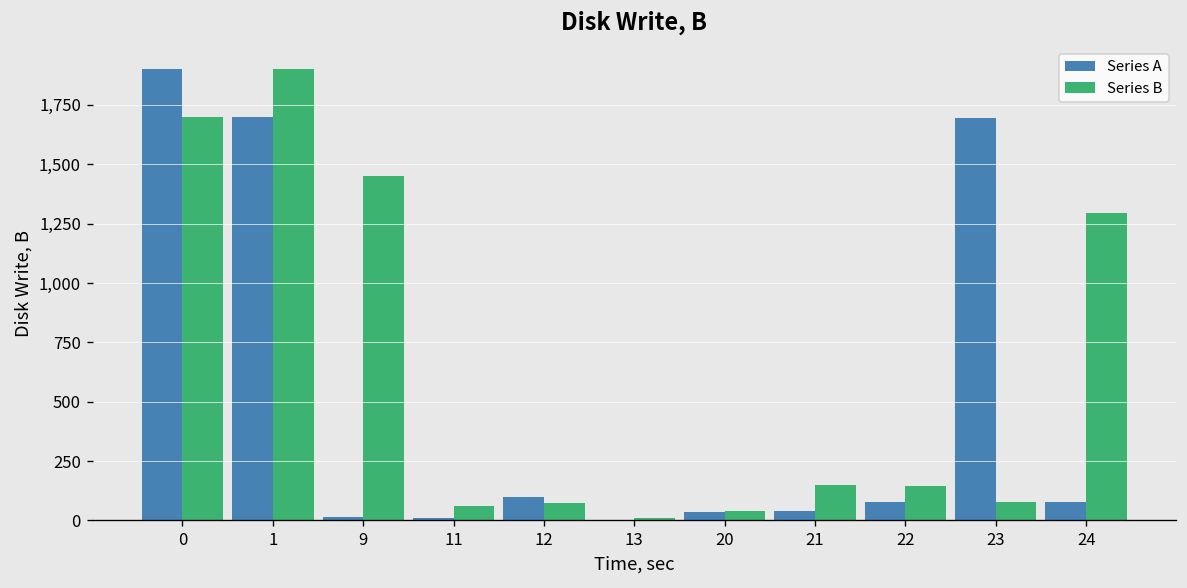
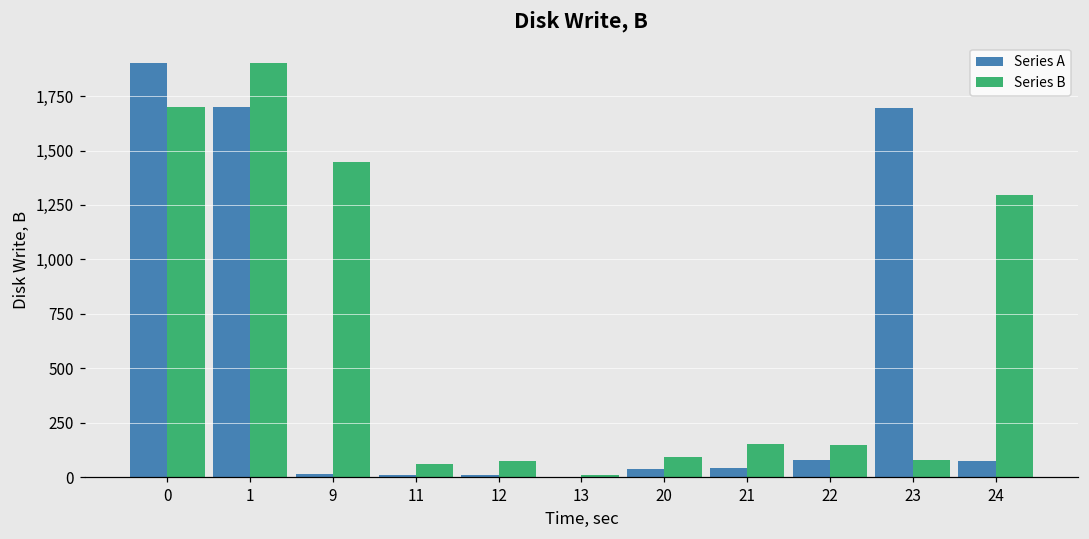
  {
    "Series A": {
      "0": "1,900",
      "1": "1,700",
      "9": "10",
-     "12": "100",
+     "12": "10",
      "20": "40",
      "21": "40",
      "22": "80",
      "23": "1,700",
      "24": "80"
    },
    "Series B": {
      "0": "1,700",
      "1": "1,900",
      "9": "1,450",
      "11": "60",
      "12": "80",
-     "20": "40",
+     "20": "90",
      "21": "150",
      "22": "150",
      "23": "80",
      "24": "1,300"
    }
  }
